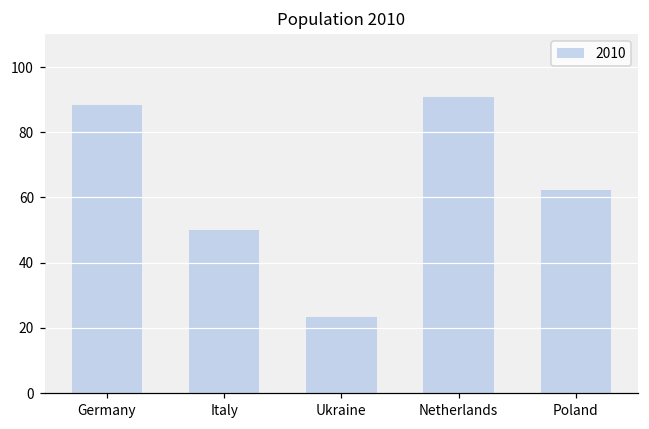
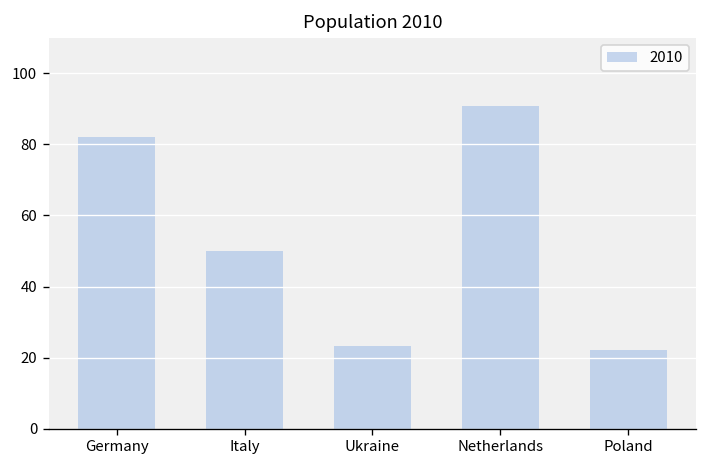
  {
-   "Germany": 88,
+   "Germany": 82,
    "Italy": 50,
    "Ukraine": 23,
    "Netherlands": 91,
-   "Poland": 62
+   "Poland": 22
  }
